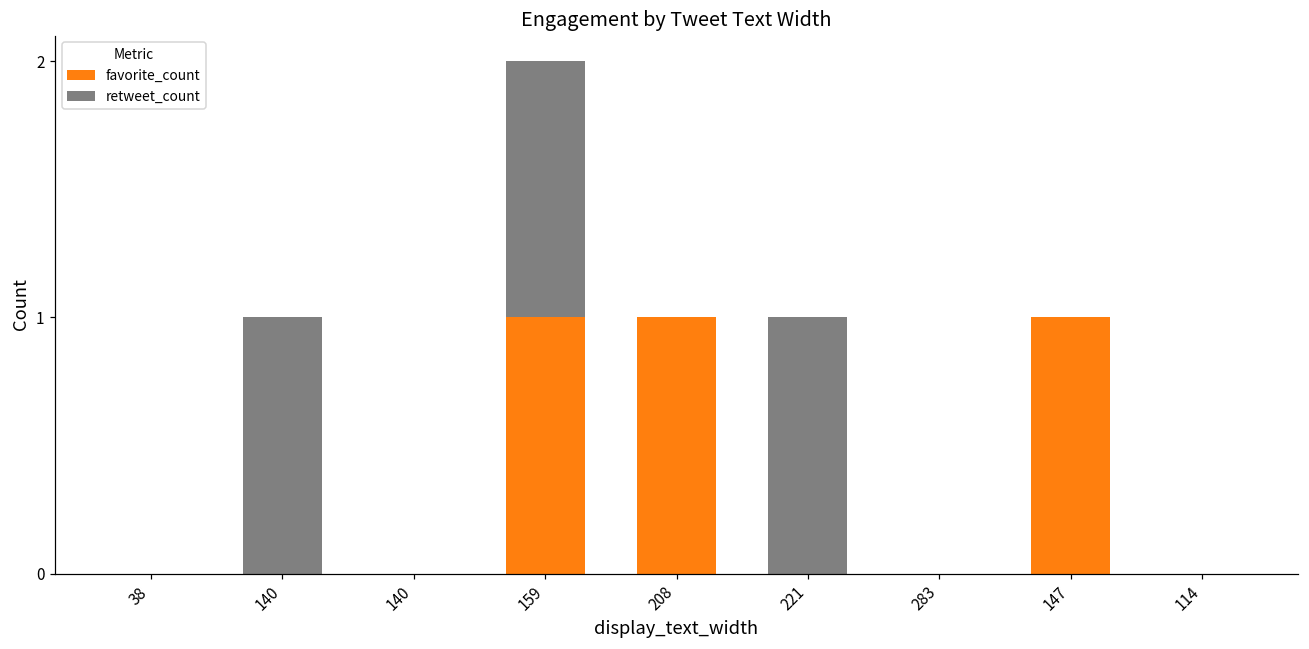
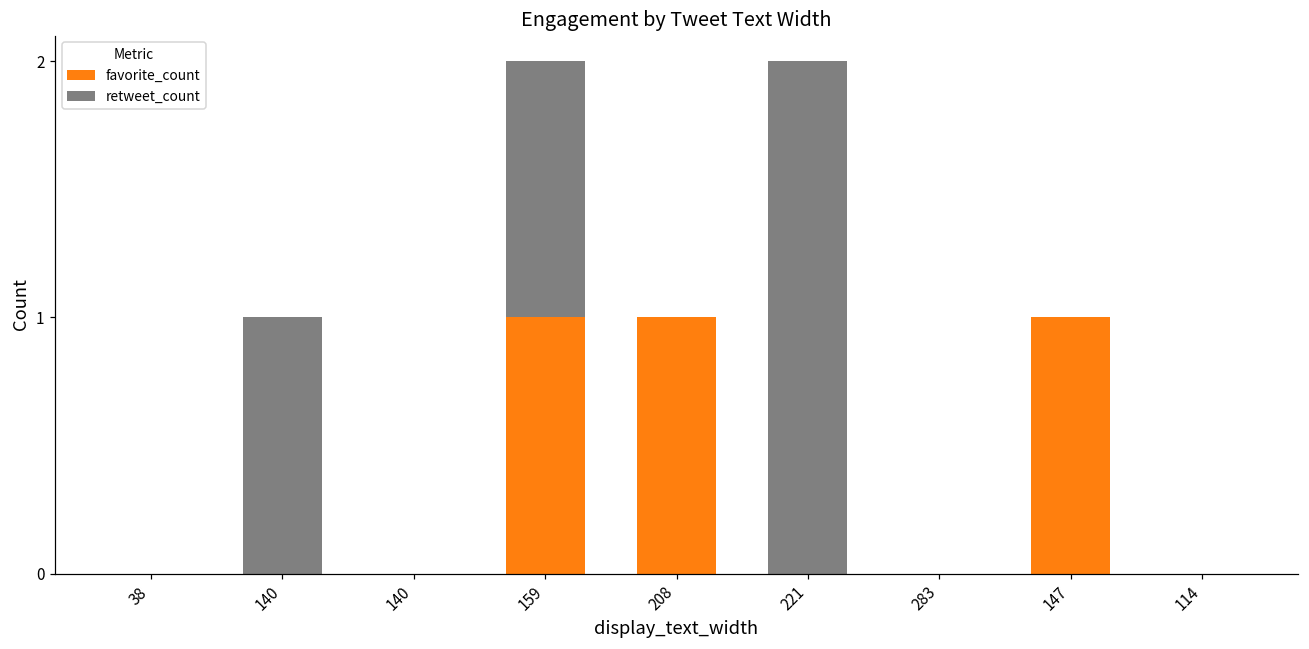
  {
    "favorite_count": {
      "38": 0,
      "159": 1,
      "208": 1,
      "221": 0,
      "283": 0,
      "147": 1,
      "114": 0
    },
    "retweet_count": {
      "38": 0,
      "159": 1,
      "208": 0,
-     "221": 1,
+     "221": 2,
      "283": 0,
      "147": 0,
      "114": 0
    }
  }
